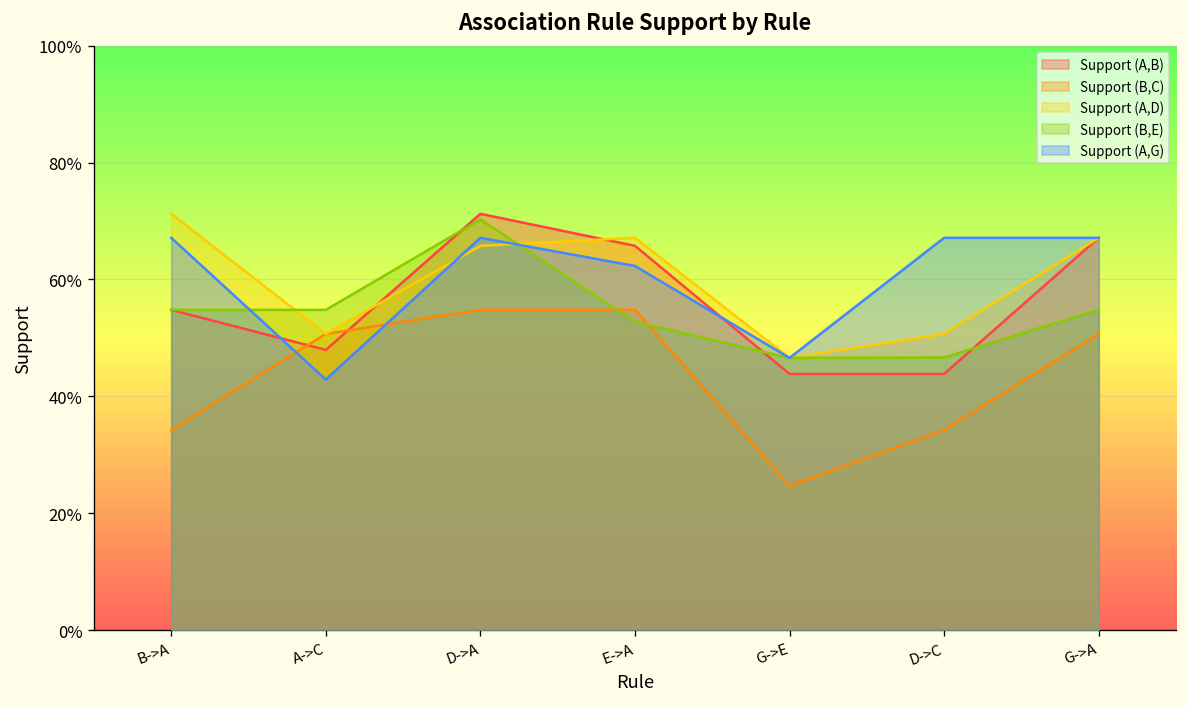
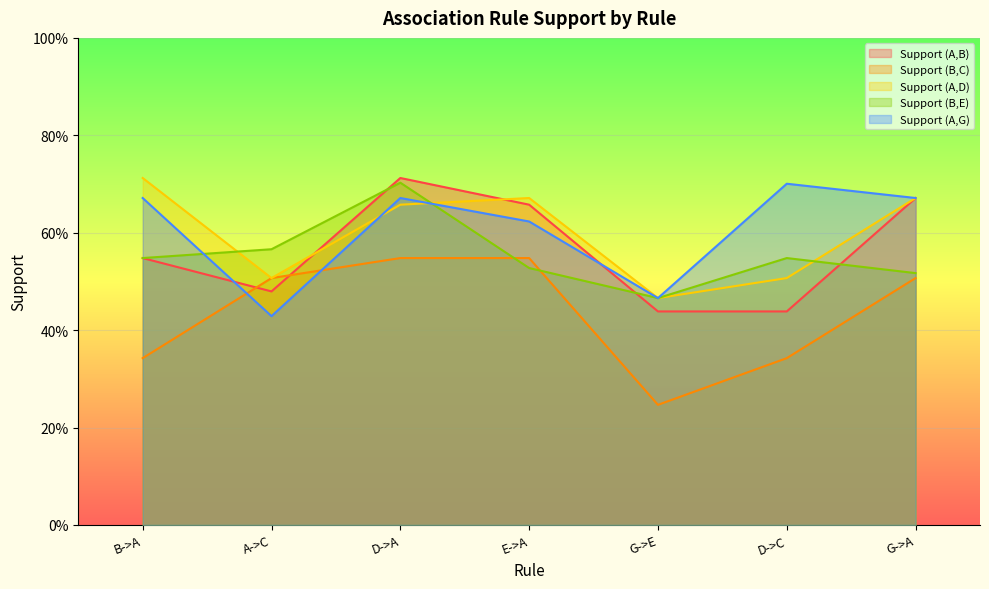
  {
    "Support (B,E)": {
-     "A->C": "55%",
+     "A->C": "57%",
      "D->A": "70%",
      "E->A": "53%",
-     "D->C": "47%",
-     "G->A": "55%"
+     "D->C": "55%",
+     "G->A": "52%"
    },
    "Support (A,G)": {
      "B->A": "67%",
      "A->C": "43%",
      "D->A": "67%",
      "E->A": "62%",
-     "D->C": "67%"
+     "D->C": "70%"
    }
  }
